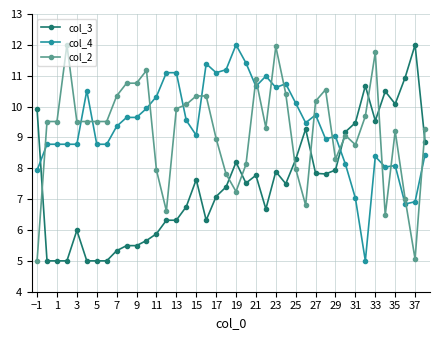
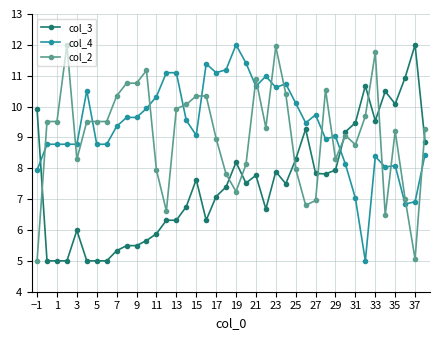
  {
    "col_2": {
      "−1": 5.0,
      "1": 9.5,
-     "3": 9.5,
+     "3": 8.3,
      "5": 9.5,
      "7": 10.3,
      "9": 10.8,
      "11": 7.9,
      "13": 9.9,
      "15": 10.3,
      "17": 9.0,
      "19": 7.2,
      "21": 10.9,
      "23": 11.9,
      "25": 8.0,
-     "27": 10.2,
+     "27": 7.0,
      "29": 8.3,
      "31": 8.8,
      "33": 11.8,
      "35": 9.2,
      "37": 5.1
    }
  }
